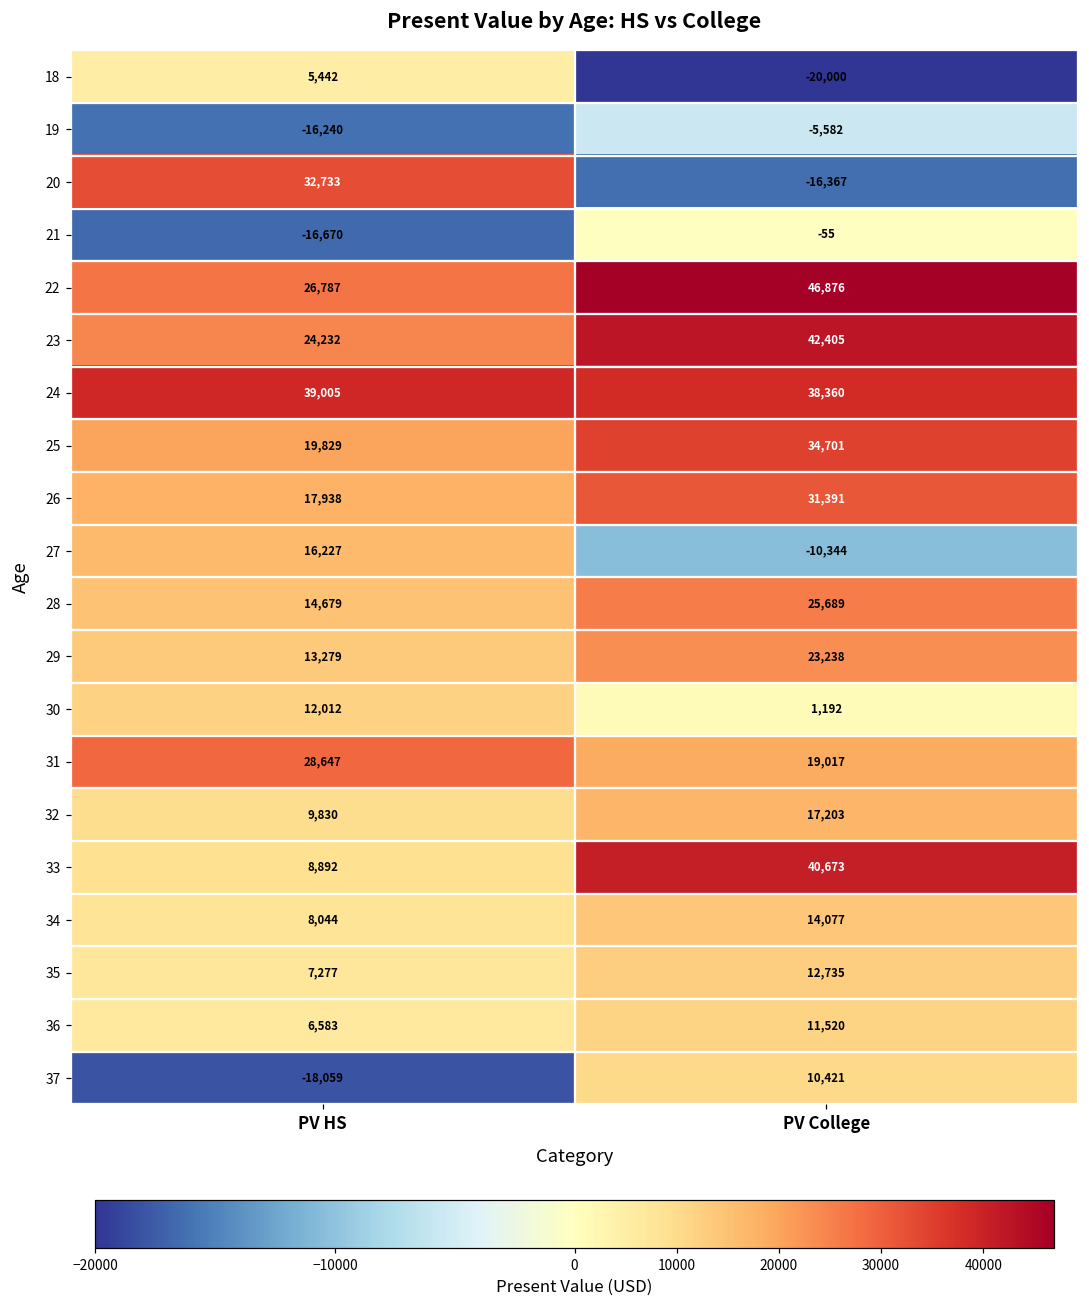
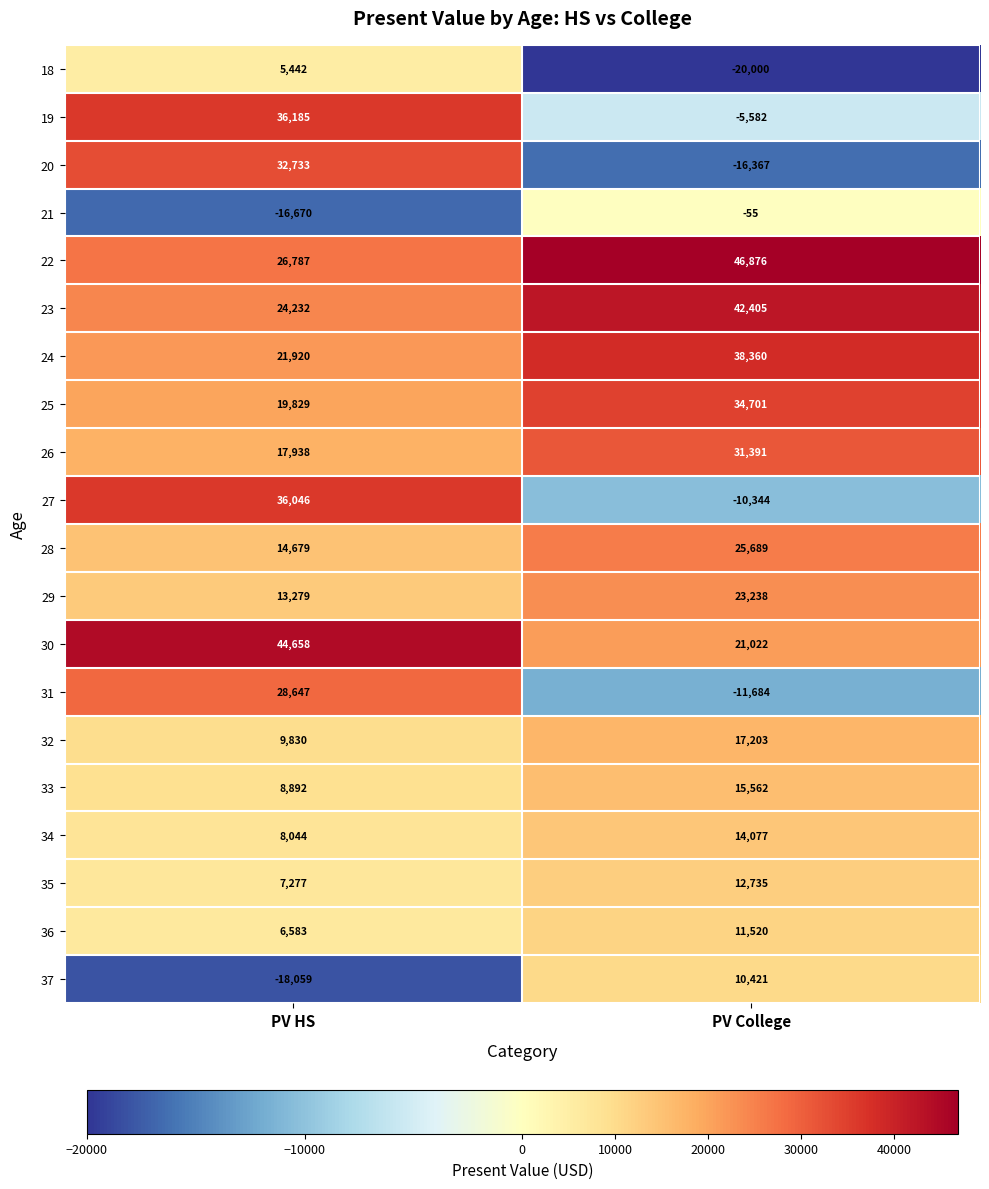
  {
    "18": {
      "PV HS": "5,442",
      "PV College": "-20,000"
    },
    "19": {
-     "PV HS": "-16,240",
+     "PV HS": "36,185",
      "PV College": "-5,582"
    },
    "20": {
      "PV HS": "32,733",
      "PV College": "-16,367"
    },
    "21": {
      "PV HS": "-16,670",
      "PV College": "-55"
    },
    "22": {
      "PV HS": "26,787",
      "PV College": "46,876"
    },
    "23": {
      "PV HS": "24,232",
      "PV College": "42,405"
    },
    "24": {
-     "PV HS": "39,005",
+     "PV HS": "21,920",
      "PV College": "38,360"
    },
    "25": {
      "PV HS": "19,829",
      "PV College": "34,701"
    },
    "26": {
      "PV HS": "17,938",
      "PV College": "31,391"
    },
    "27": {
-     "PV HS": "16,227",
+     "PV HS": "36,046",
      "PV College": "-10,344"
    },
    "28": {
      "PV HS": "14,679",
      "PV College": "25,689"
    },
    "29": {
      "PV HS": "13,279",
      "PV College": "23,238"
    },
    "30": {
-     "PV HS": "12,012",
-     "PV College": "1,192"
+     "PV HS": "44,658",
+     "PV College": "21,022"
    },
    "31": {
      "PV HS": "28,647",
-     "PV College": "19,017"
+     "PV College": "-11,684"
    },
    "32": {
      "PV HS": "9,830",
      "PV College": "17,203"
    },
    "33": {
      "PV HS": "8,892",
-     "PV College": "40,673"
+     "PV College": "15,562"
    },
    "34": {
      "PV HS": "8,044",
      "PV College": "14,077"
    },
    "35": {
      "PV HS": "7,277",
      "PV College": "12,735"
    },
    "36": {
      "PV HS": "6,583",
      "PV College": "11,520"
    },
    "37": {
      "PV HS": "-18,059",
      "PV College": "10,421"
    }
  }
